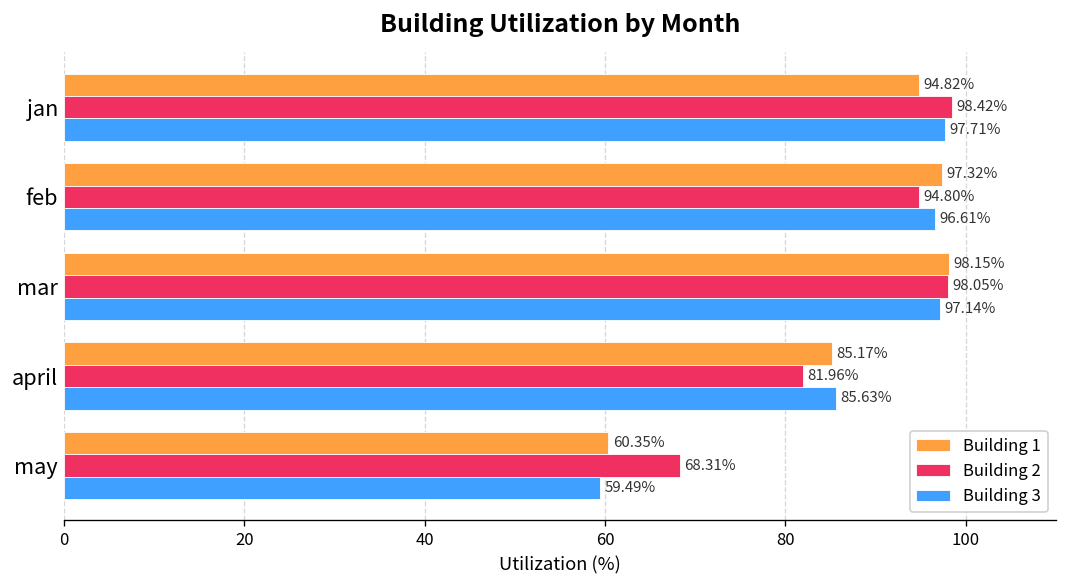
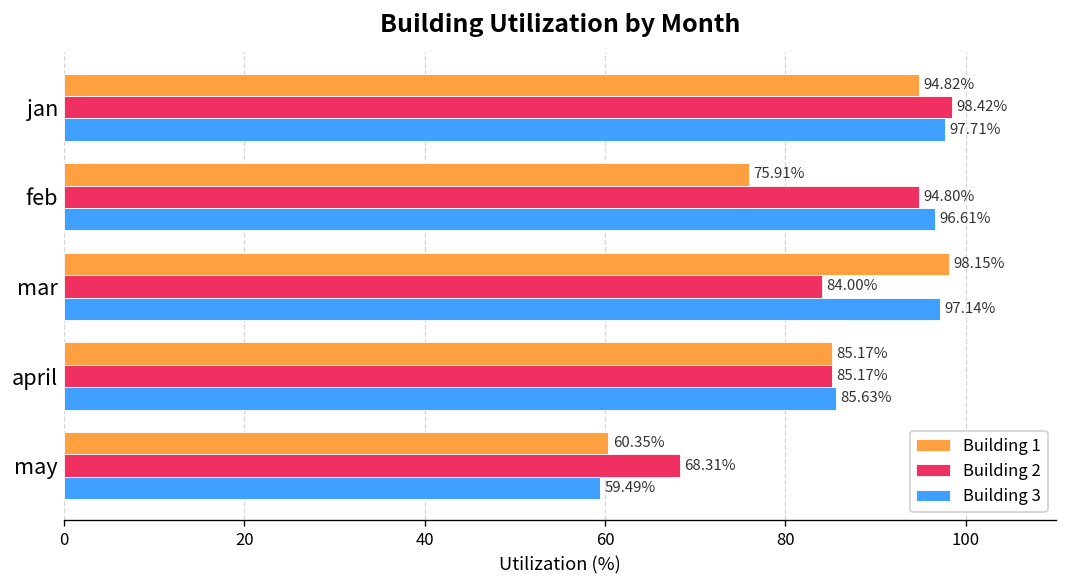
  {
    "Building 1": {
      "jan": "94.82%",
-     "feb": "97.32%",
+     "feb": "75.91%",
      "mar": "98.15%",
      "april": "85.17%",
      "may": "60.35%"
    },
    "Building 2": {
      "jan": "98.42%",
      "feb": "94.80%",
-     "mar": "98.05%",
-     "april": "81.96%",
+     "mar": "84.00%",
+     "april": "85.17%",
      "may": "68.31%"
    },
    "Building 3": {
      "jan": "97.71%",
      "feb": "96.61%",
      "mar": "97.14%",
      "april": "85.63%",
      "may": "59.49%"
    }
  }
